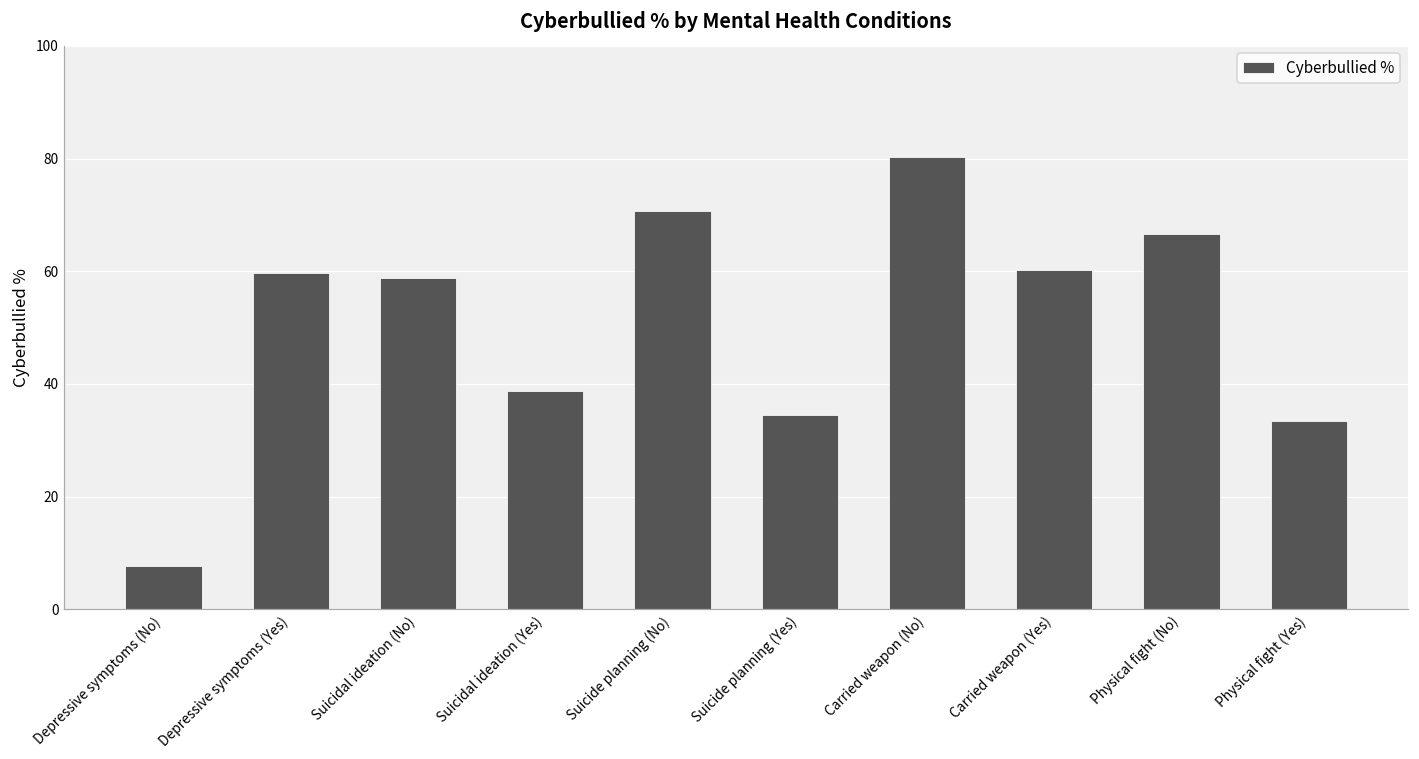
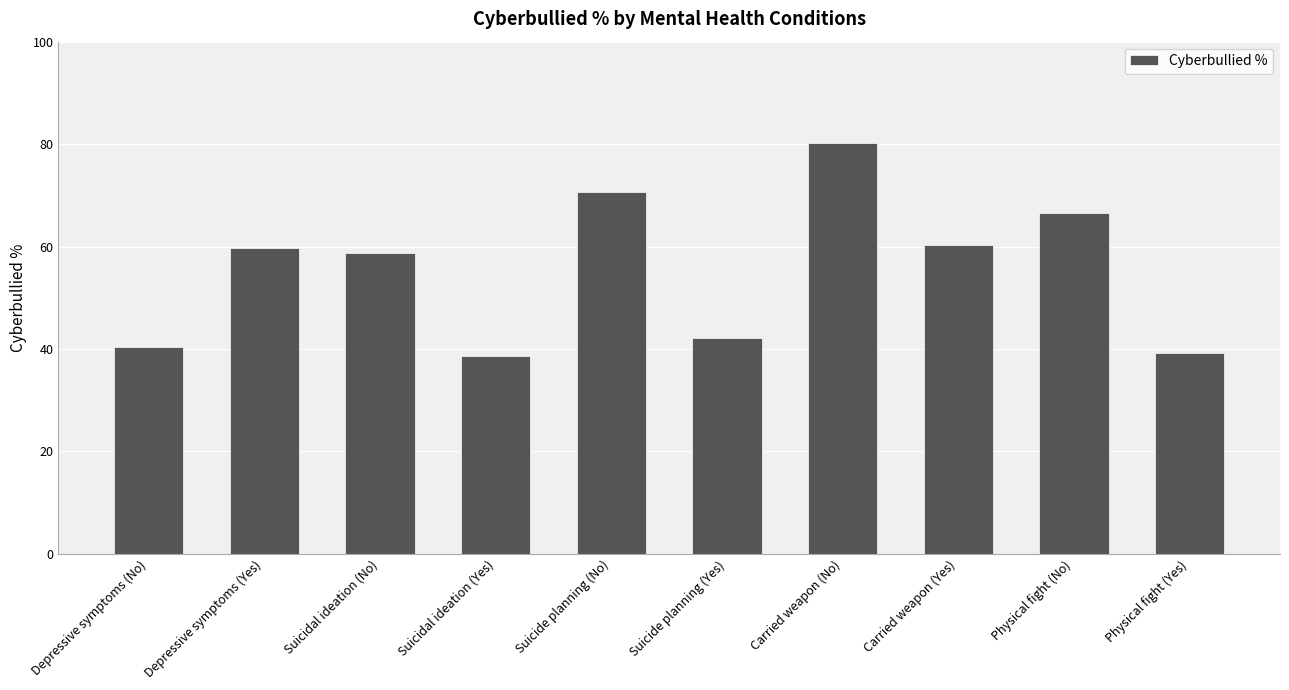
  {
-   "Depressive symptoms (No)": 8,
+   "Depressive symptoms (No)": 40,
    "Depressive symptoms (Yes)": 60,
    "Suicidal ideation (No)": 59,
    "Suicidal ideation (Yes)": 39,
    "Suicide planning (No)": 71,
-   "Suicide planning (Yes)": 35,
+   "Suicide planning (Yes)": 42,
    "Carried weapon (No)": 80,
    "Carried weapon (Yes)": 60,
    "Physical fight (No)": 67,
-   "Physical fight (Yes)": 33
+   "Physical fight (Yes)": 39
  }
